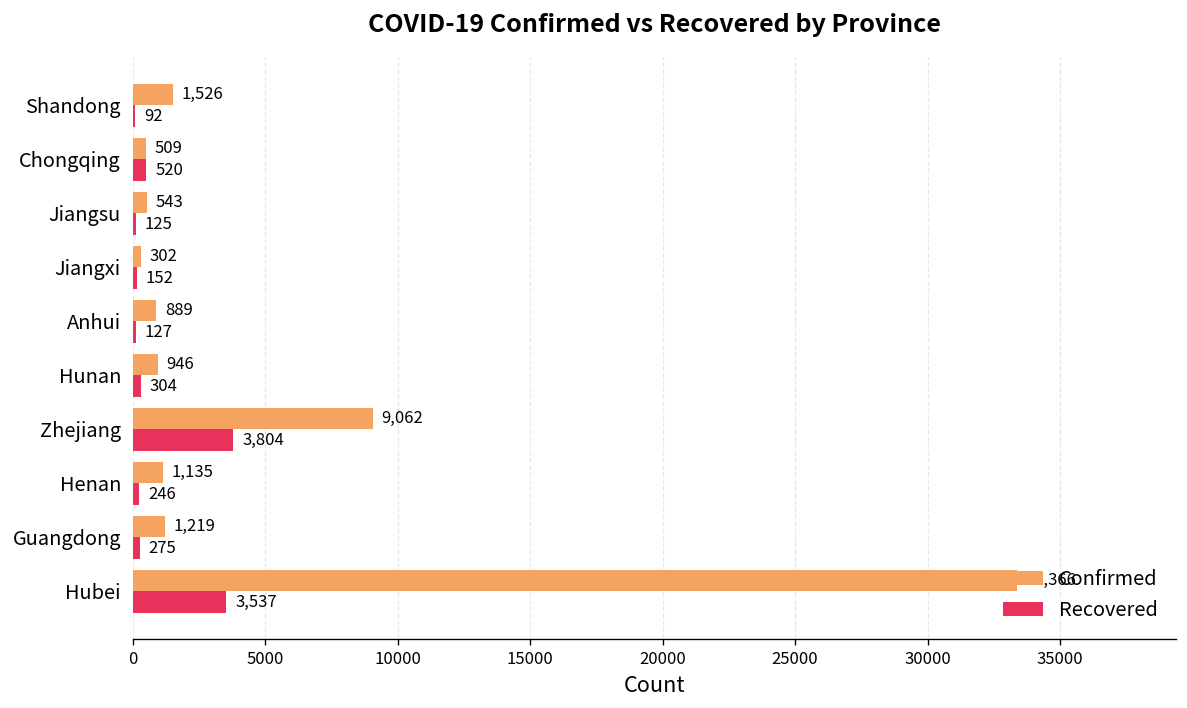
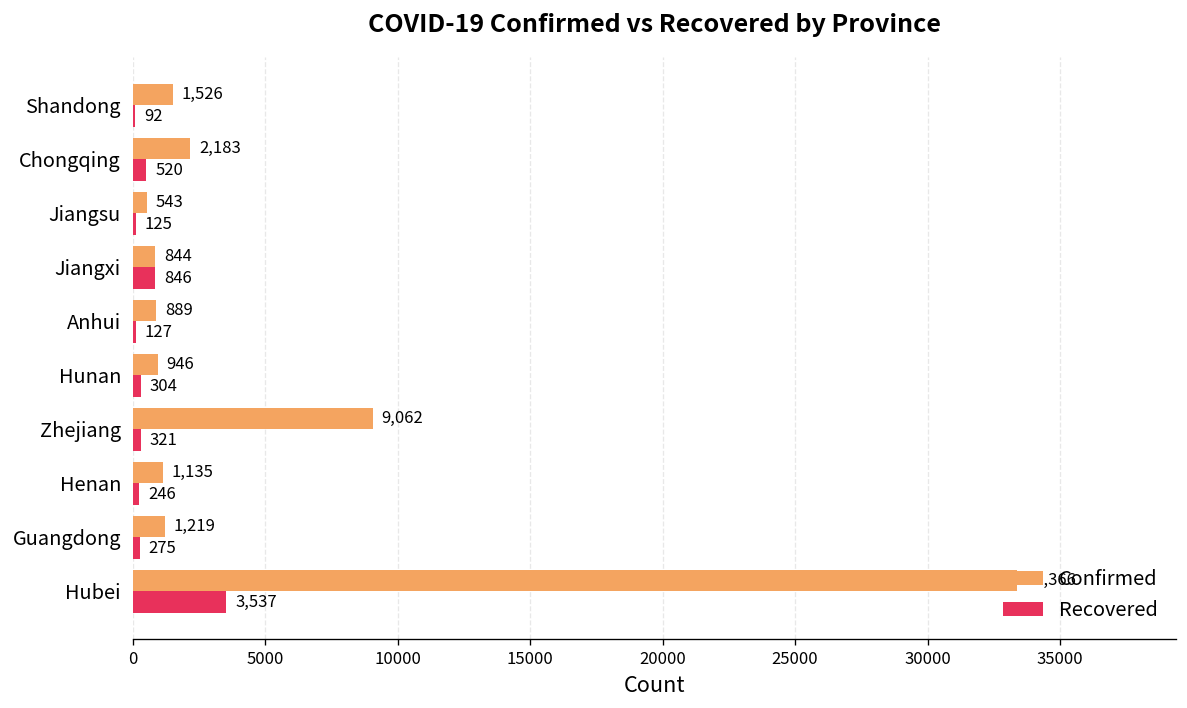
  {
    "Confirmed": {
      "Shandong": "1,526",
-     "Chongqing": "509",
+     "Chongqing": "2,183",
      "Jiangsu": "543",
-     "Jiangxi": "302",
+     "Jiangxi": "844",
      "Anhui": "889",
      "Hunan": "946",
      "Zhejiang": "9,062",
      "Henan": "1,135",
      "Guangdong": "1,219",
      "Hubei": "33,366"
    },
    "Recovered": {
      "Shandong": "92",
      "Chongqing": "520",
      "Jiangsu": "125",
-     "Jiangxi": "152",
+     "Jiangxi": "846",
      "Anhui": "127",
      "Hunan": "304",
-     "Zhejiang": "3,804",
+     "Zhejiang": "321",
      "Henan": "246",
      "Guangdong": "275",
      "Hubei": "3,537"
    }
  }
